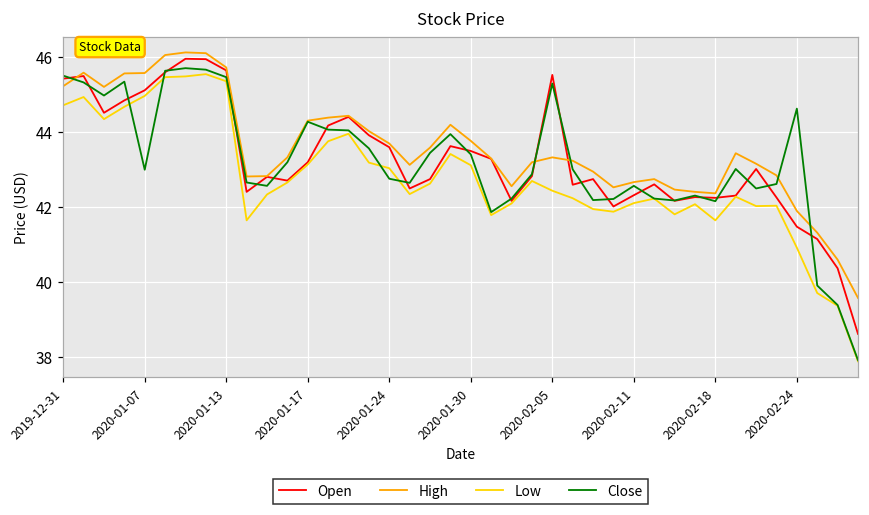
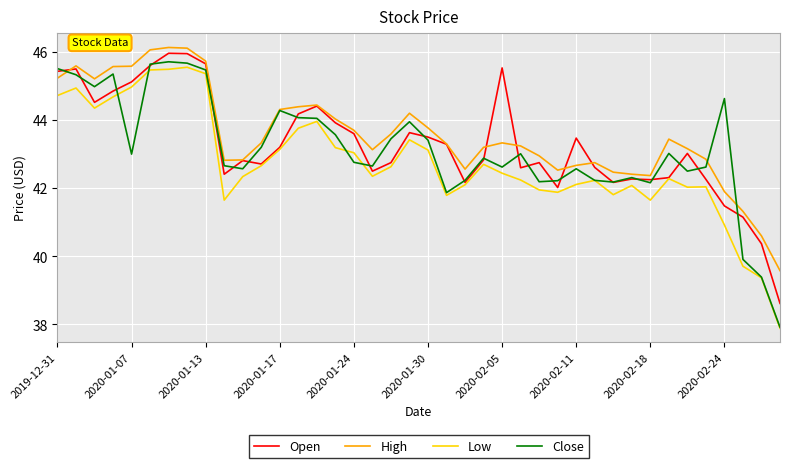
  {
    "Open": {
      "2019-12-31": 45.4,
      "2020-01-07": 45.1,
      "2020-01-13": 45.7,
      "2020-01-24": 43.6,
      "2020-01-30": 43.5,
      "2020-02-05": 45.5,
-     "2020-02-11": 42.3,
+     "2020-02-11": 43.5,
      "2020-02-18": 42.3,
      "2020-02-24": 41.5
    },
    "Close": {
      "2019-12-31": 45.5,
      "2020-01-07": 43.0,
      "2020-01-13": 45.5,
      "2020-01-24": 42.8,
      "2020-01-30": 43.4,
-     "2020-02-05": 45.3,
+     "2020-02-05": 42.6,
      "2020-02-11": 42.6,
      "2020-02-18": 42.2,
      "2020-02-24": 44.6
    }
  }
